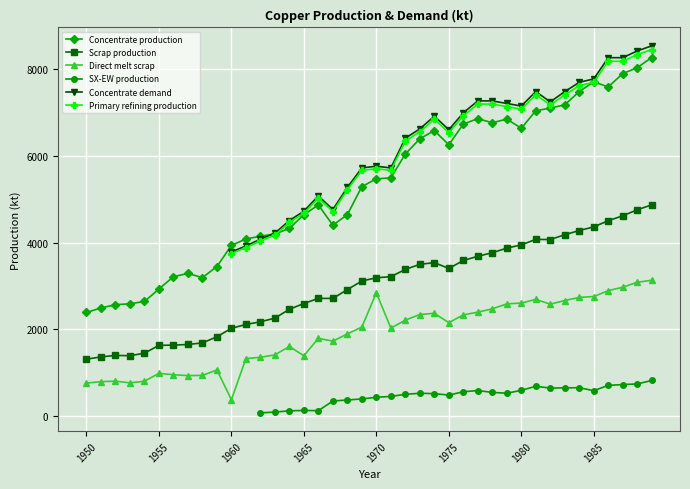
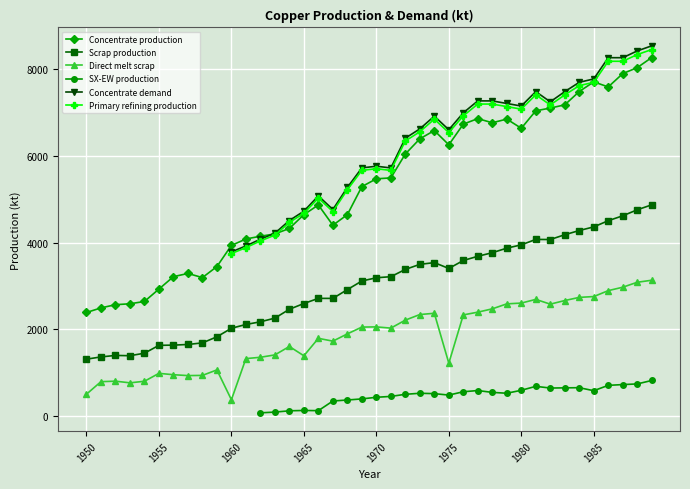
  {
    "Direct melt scrap": {
-     "1950": 800,
+     "1950": 500,
      "1955": 1000,
      "1960": 400,
      "1965": 1400,
-     "1970": 2800,
-     "1975": 2200,
+     "1970": 2100,
+     "1975": 1200,
      "1980": 2600,
      "1985": 2800
    },
    "Primary refining production": {
      "1975": 6500,
      "1980": 7100
    }
  }
